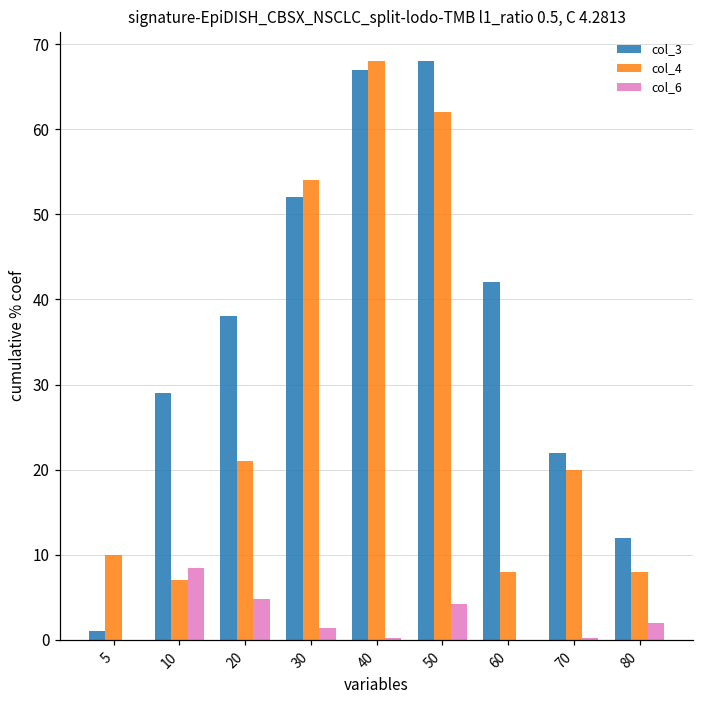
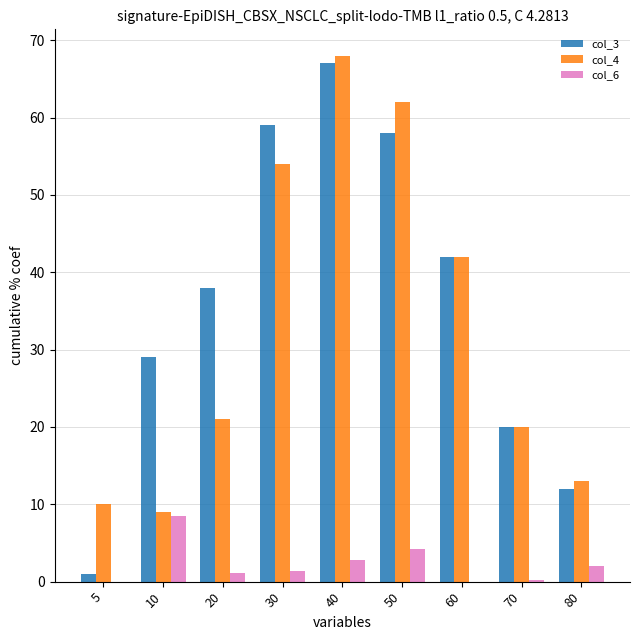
  {
    "col_3": {
      "5": 1,
      "10": 29,
      "20": 38,
-     "30": 52,
+     "30": 59,
      "40": 67,
-     "50": 68,
+     "50": 58,
      "60": 42,
-     "70": 22,
+     "70": 20,
      "80": 12
    },
    "col_4": {
      "5": 10,
-     "10": 7,
+     "10": 9,
      "20": 21,
      "30": 54,
      "40": 68,
      "50": 62,
-     "60": 8,
+     "60": 42,
      "70": 20,
-     "80": 8
+     "80": 13
    },
    "col_6": {
      "5": 0,
      "10": 8,
-     "20": 5,
+     "20": 1,
      "30": 1,
-     "40": 0,
+     "40": 3,
      "50": 4,
      "60": 0,
      "80": 2
    }
  }
